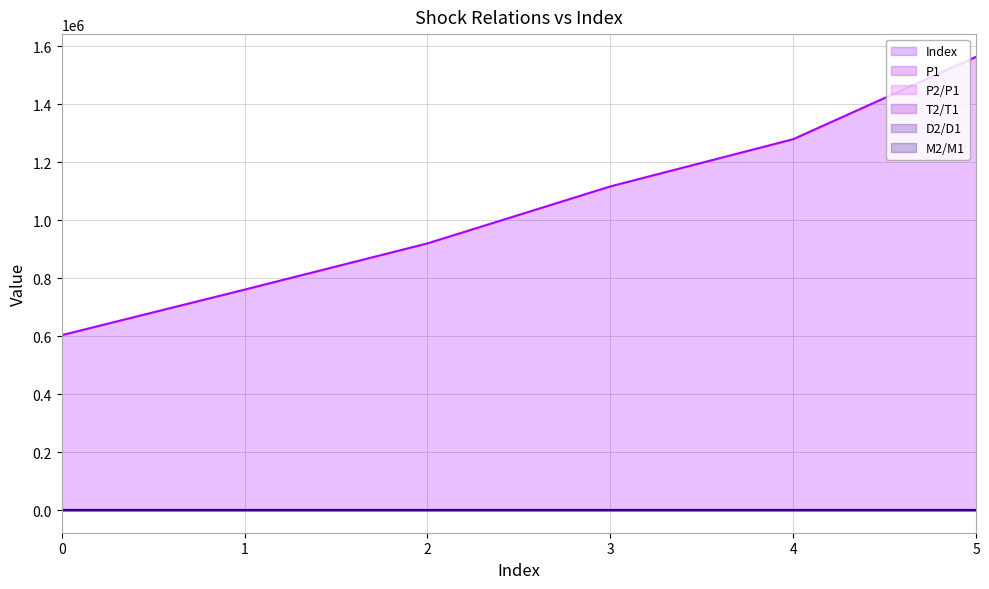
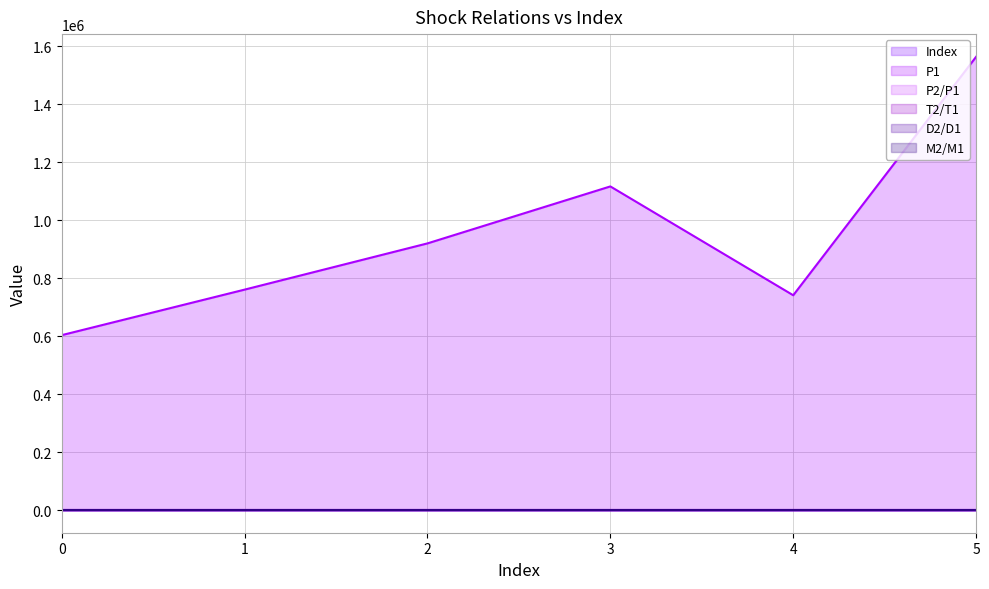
  {
    "M2/M1": {
      "0": 0,
      "1": 0,
      "2": 0,
      "3": 0,
      "4": 0,
      "5": 0
    },
    "P1": {
      "0": 600000,
      "1": 760000,
      "2": 920000,
      "3": 1120000,
-     "4": 1280000,
+     "4": 740000,
      "5": 1560000
    }
  }
